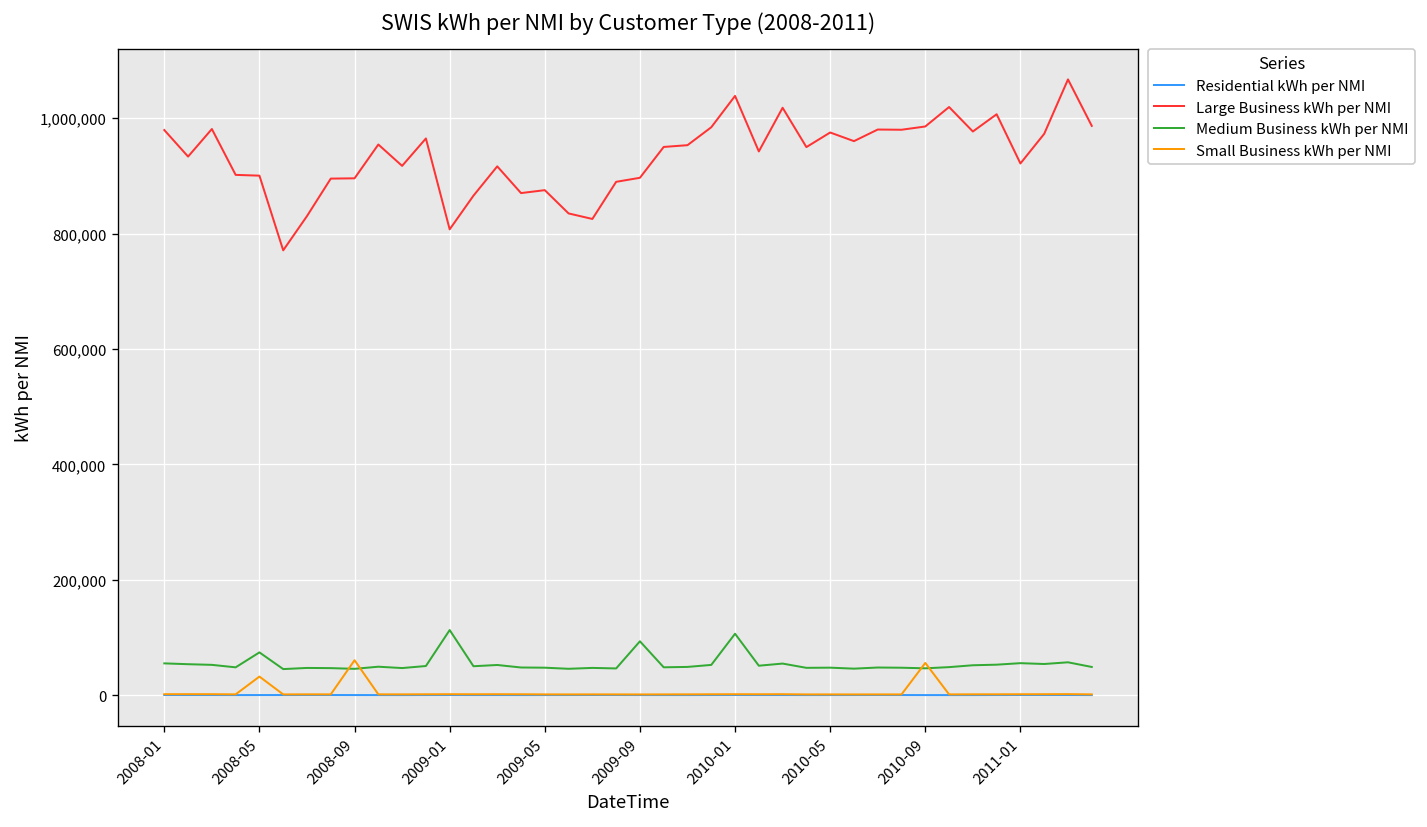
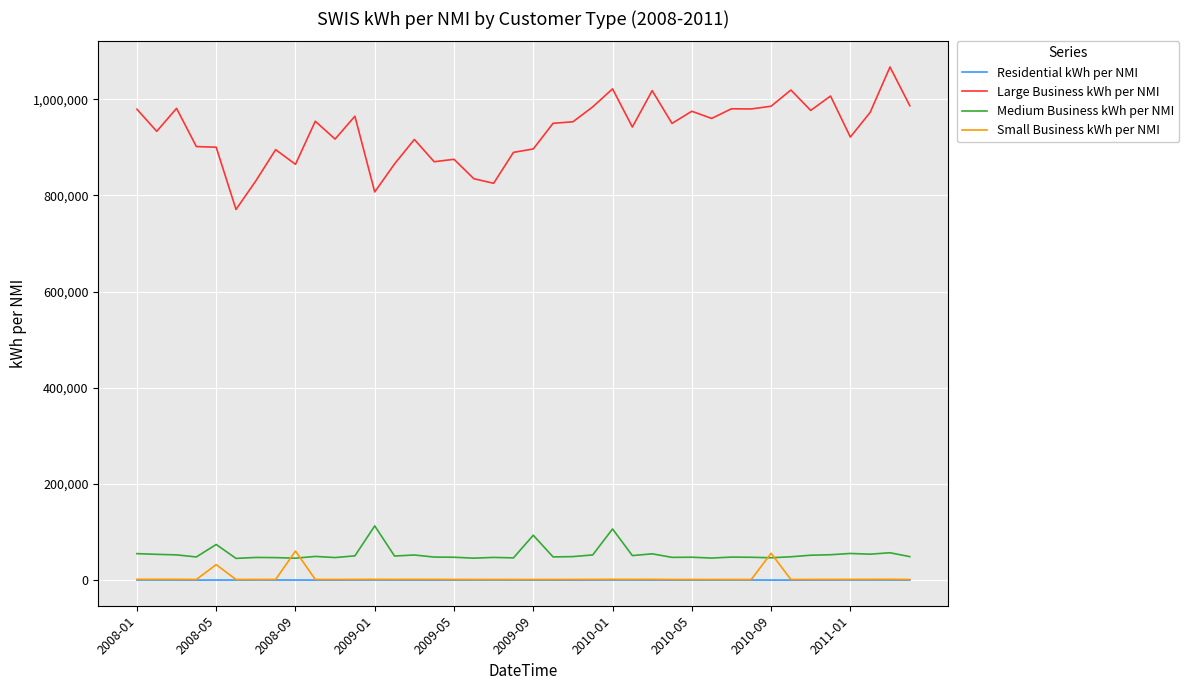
  {
    "Residential kWh per NMI": {
      "2008-05": "0",
      "2008-09": "0",
      "2010-09": "0"
    },
    "Large Business kWh per NMI": {
      "2008-01": "980,000",
      "2008-05": "900,000",
-     "2008-09": "900,000",
+     "2008-09": "860,000",
      "2009-01": "810,000",
      "2009-05": "880,000",
      "2009-09": "900,000",
-     "2010-01": "1,040,000",
+     "2010-01": "1,020,000",
      "2010-05": "980,000",
      "2010-09": "990,000",
      "2011-01": "920,000"
    },
    "Medium Business kWh per NMI": {
      "2008-01": "60,000",
      "2008-05": "70,000",
      "2008-09": "50,000",
      "2009-01": "110,000",
      "2009-05": "50,000",
      "2009-09": "90,000",
      "2010-01": "110,000",
      "2010-05": "50,000",
      "2010-09": "50,000",
      "2011-01": "60,000"
    },
    "Small Business kWh per NMI": {
      "2008-05": "30,000",
      "2008-09": "60,000",
      "2010-09": "60,000"
    }
  }
